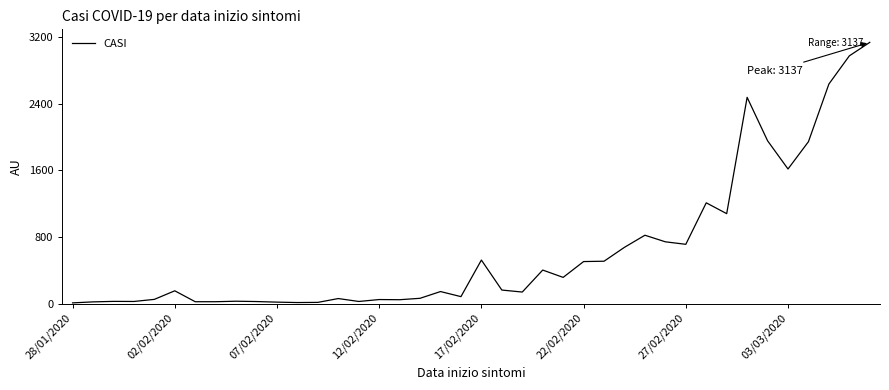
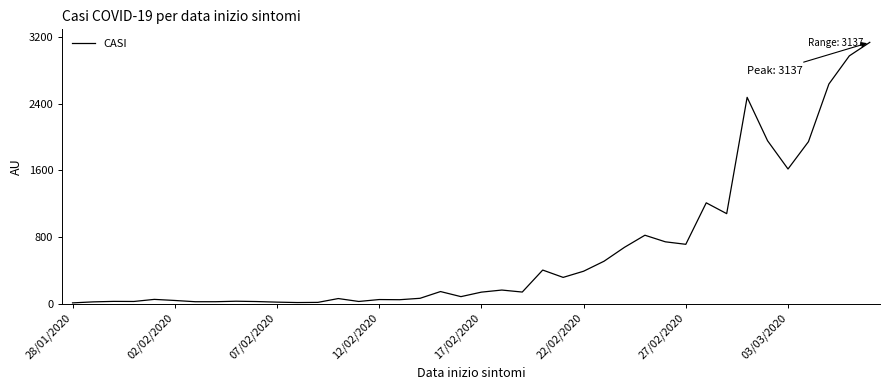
  {
    "28/01/2020": 0,
-   "02/02/2020": 200,
+   "02/02/2020": 0,
    "07/02/2020": 0,
    "12/02/2020": 100,
-   "17/02/2020": 500,
-   "22/02/2020": 500,
+   "17/02/2020": 100,
+   "22/02/2020": 400,
    "27/02/2020": 700,
    "03/03/2020": 1600
  }
